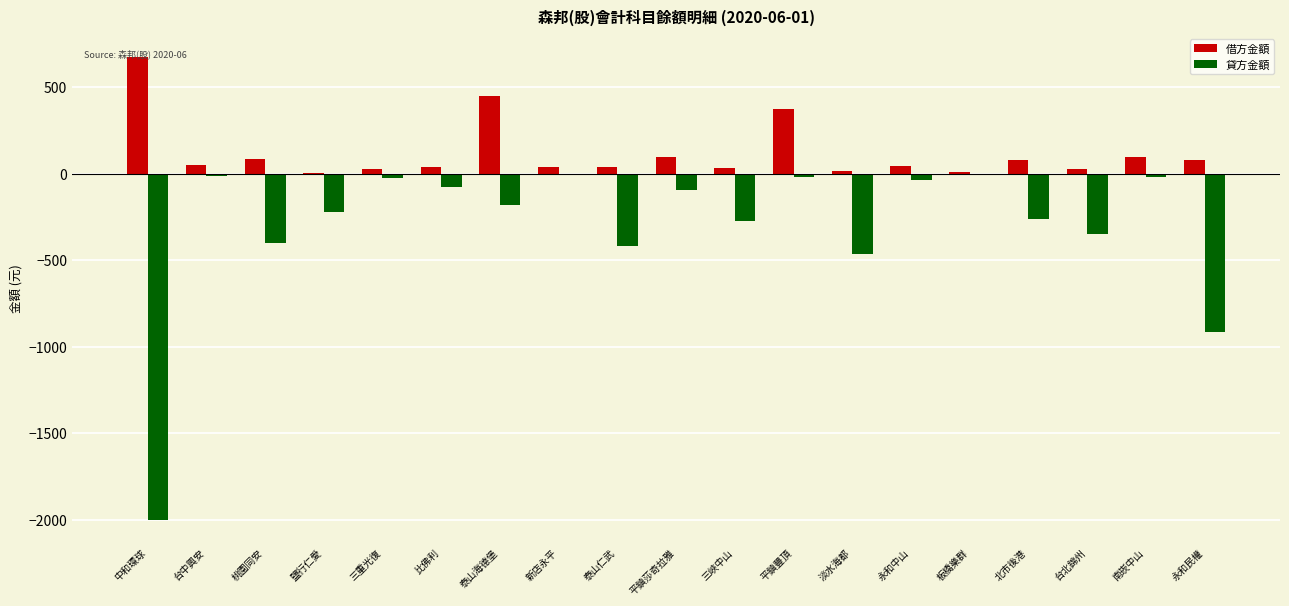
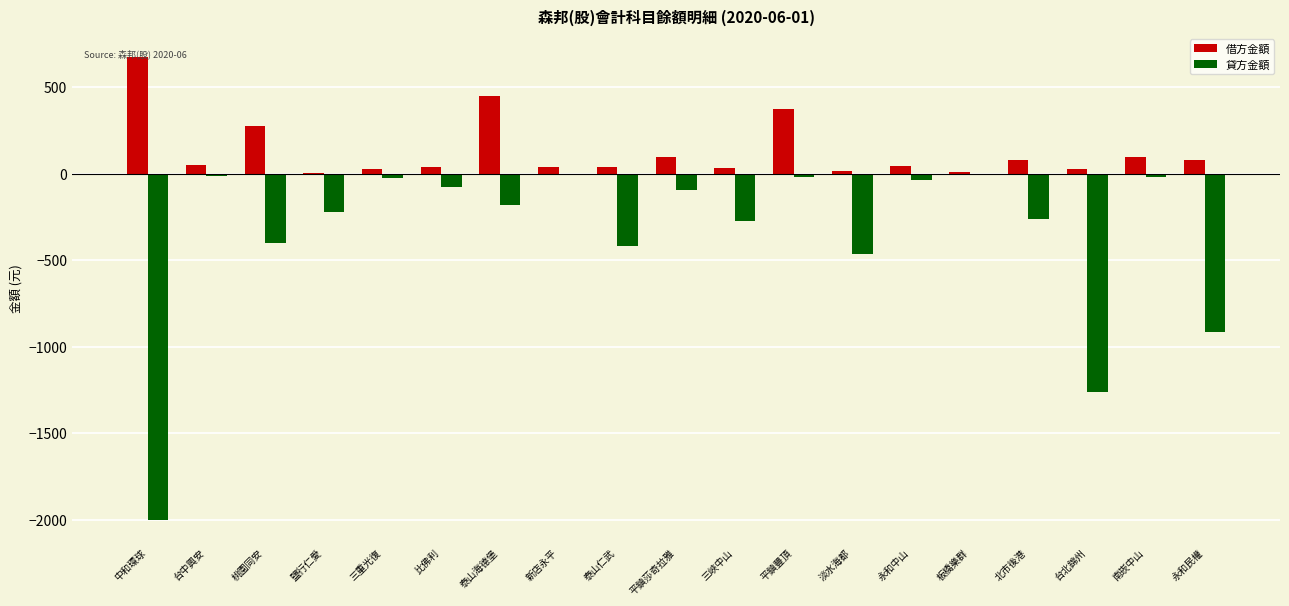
  {
    "借方金額": {
      "台中興安": 50,
-     "桃園同安": 80,
+     "桃園同安": 270,
      "三重光復": 30,
      "比佛利": 40,
      "泰山海德堡": 450,
      "新店永平": 40,
      "泰山仁武": 40,
      "平鎮莎奇拉雅": 90,
      "三峽中山": 40,
      "平鎮豐頂": 370,
      "淡水海都": 20,
      "永和中山": 40,
      "北市後港": 80,
      "台北錦州": 30,
      "南崁中山": 90,
      "永和民權": 80
    },
    "貸方金額": {
      "中和環球": -2000,
      "台中興安": -20,
      "桃園同安": -400,
      "鹽行仁愛": -220,
      "三重光復": -30,
      "比佛利": -80,
      "泰山海德堡": -180,
      "泰山仁武": -420,
      "平鎮莎奇拉雅": -100,
      "三峽中山": -270,
      "平鎮豐頂": -20,
      "淡水海都": -470,
      "永和中山": -40,
      "北市後港": -270,
-     "台北錦州": -350,
+     "台北錦州": -1270,
      "南崁中山": -20,
      "永和民權": -920
    }
  }
